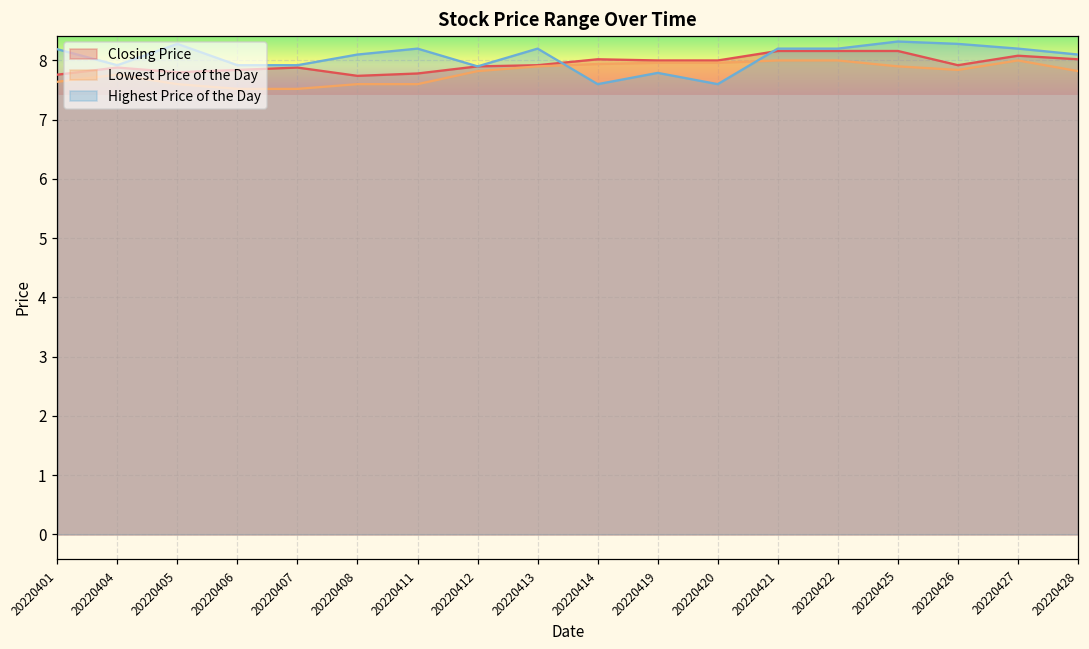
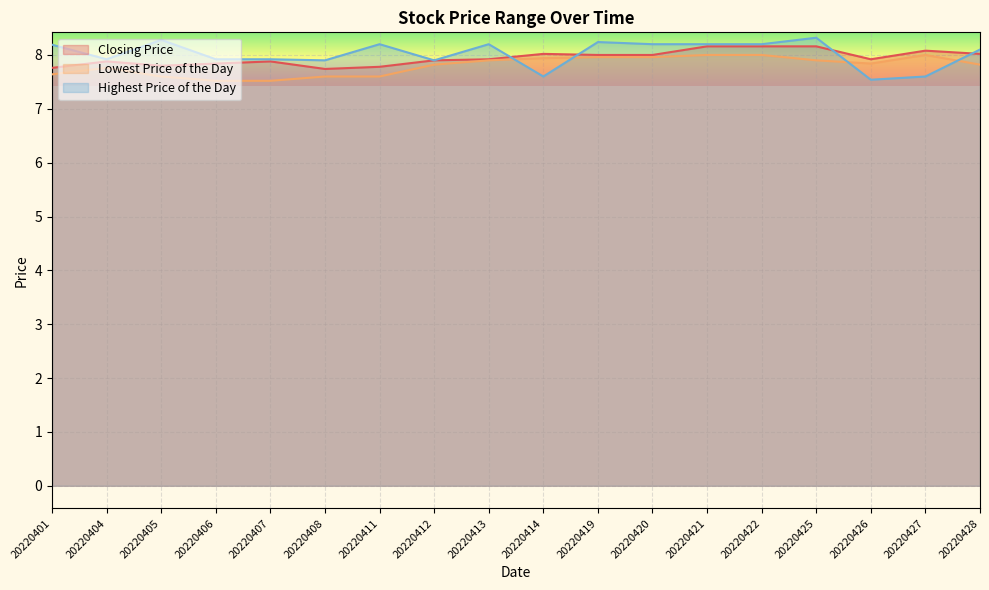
  {
    "Highest Price of the Day": {
      "20220401": 8.2,
-     "20220408": 8.1,
+     "20220408": 7.9,
      "20220411": 8.2,
      "20220413": 8.2,
      "20220414": 7.6,
-     "20220419": 7.8,
-     "20220420": 7.6,
+     "20220419": 8.2,
+     "20220420": 8.2,
      "20220425": 8.3,
-     "20220426": 8.3,
-     "20220427": 8.2,
+     "20220426": 7.5,
+     "20220427": 7.6,
      "20220428": 8.1
    }
  }
